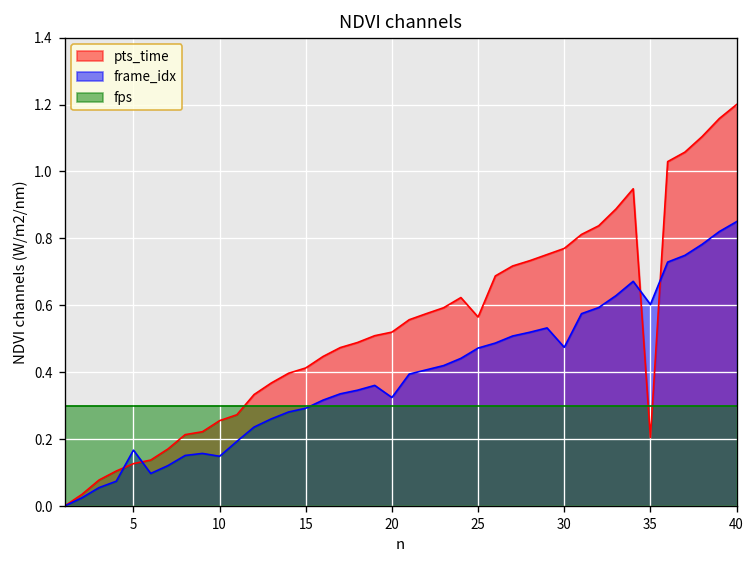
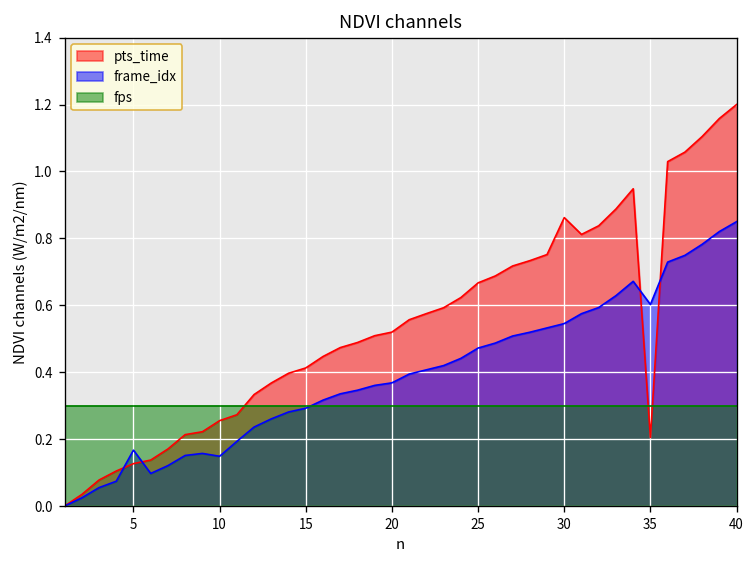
  {
    "pts_time": {
      "5": 0.13,
      "10": 0.26,
      "15": 0.41,
      "20": 0.52,
-     "25": 0.56,
-     "30": 0.77,
+     "25": 0.67,
+     "30": 0.86,
      "35": 0.20,
      "40": 1.20
    },
    "frame_idx": {
      "5": 0.17,
      "10": 0.15,
-     "20": 0.32,
+     "20": 0.37,
      "25": 0.47,
-     "30": 0.47,
+     "30": 0.55,
      "35": 0.60,
      "40": 0.85
    },
    "fps": {
      "5": 0.30,
      "10": 0.30,
      "20": 0.30,
      "25": 0.30,
      "30": 0.30,
      "35": 0.30,
      "40": 0.30
    }
  }
